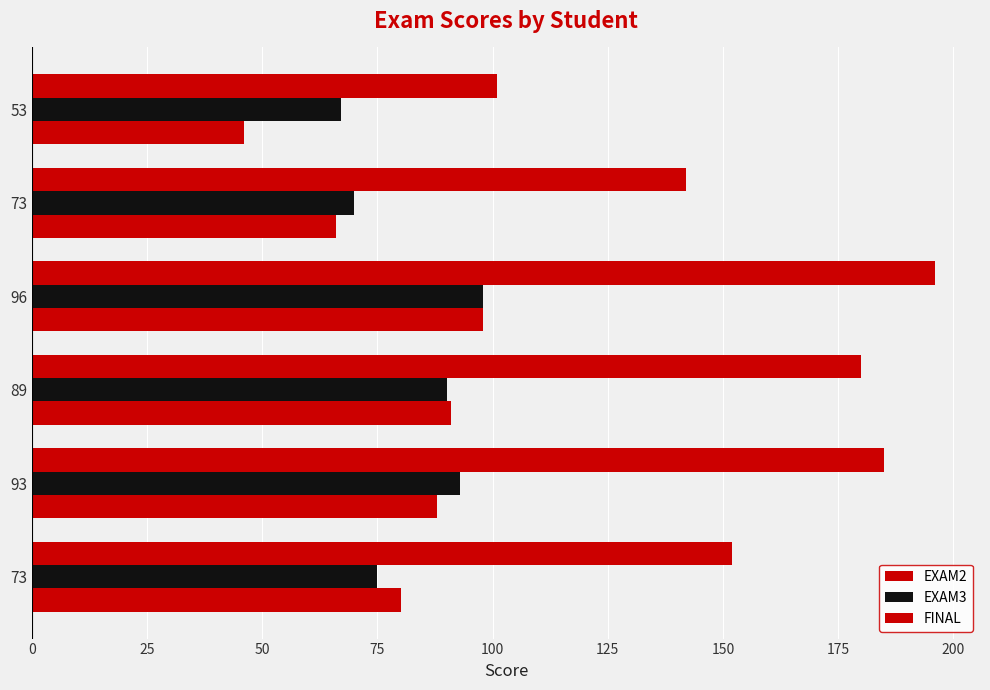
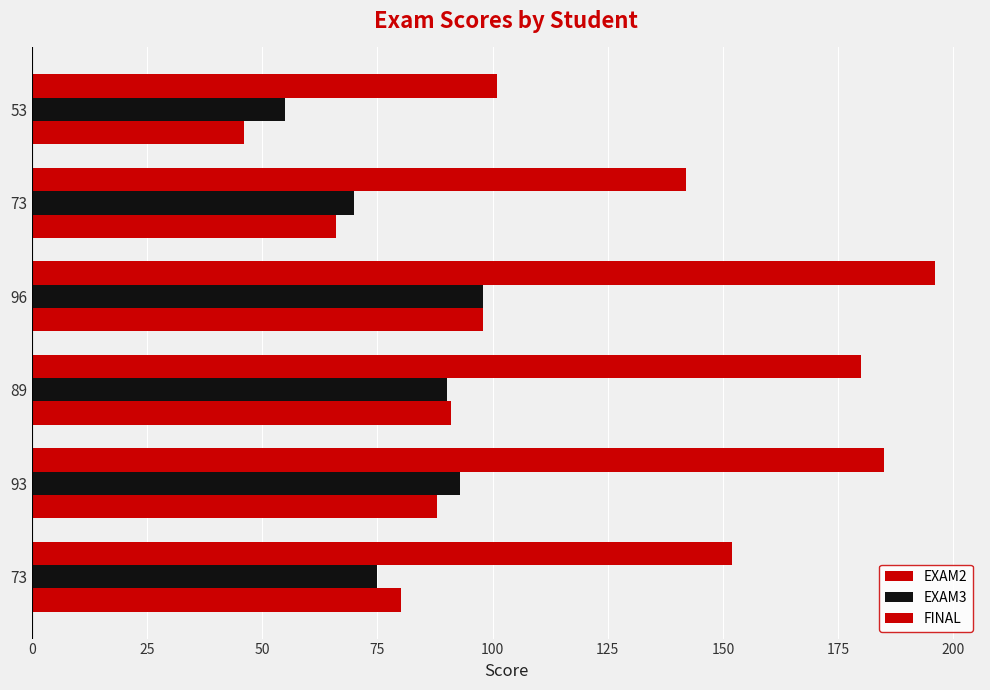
  {
    "EXAM3": {
-     "53": 67,
+     "53": 55,
      "96": 98,
      "89": 90,
      "93": 93
    }
  }
